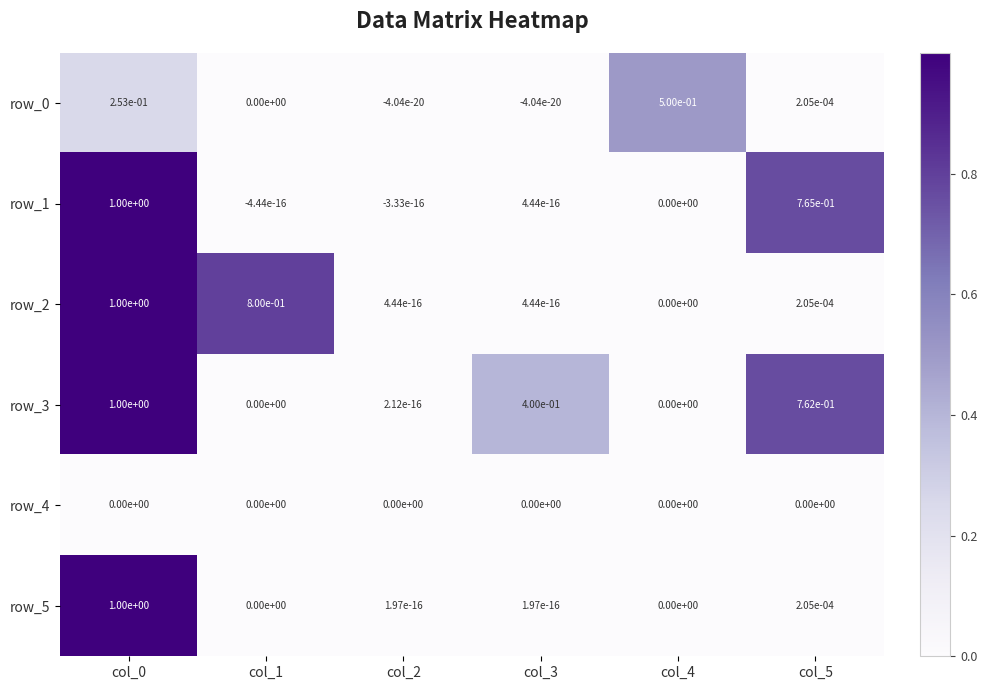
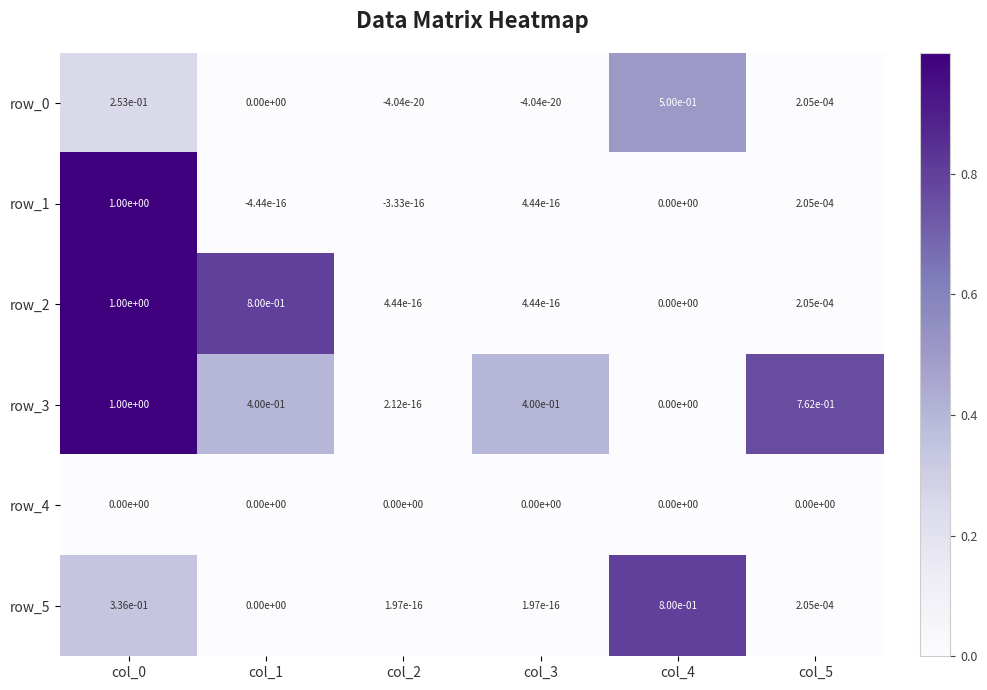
  {
    "row_0": {
      "col_0": "2.53e-01",
      "col_1": "0.00e+00",
      "col_2": "-4.04e-20",
      "col_3": "-4.04e-20",
      "col_4": "5.00e-01",
      "col_5": "2.05e-04"
    },
    "row_1": {
      "col_0": "1.00e+00",
      "col_1": "-4.44e-16",
      "col_2": "-3.33e-16",
      "col_3": "4.44e-16",
      "col_4": "0.00e+00",
-     "col_5": "7.65e-01"
+     "col_5": "2.05e-04"
    },
    "row_2": {
      "col_0": "1.00e+00",
      "col_1": "8.00e-01",
      "col_2": "4.44e-16",
      "col_3": "4.44e-16",
      "col_4": "0.00e+00",
      "col_5": "2.05e-04"
    },
    "row_3": {
      "col_0": "1.00e+00",
-     "col_1": "0.00e+00",
+     "col_1": "4.00e-01",
      "col_2": "2.12e-16",
      "col_3": "4.00e-01",
      "col_4": "0.00e+00",
      "col_5": "7.62e-01"
    },
    "row_4": {
      "col_0": "0.00e+00",
      "col_1": "0.00e+00",
      "col_2": "0.00e+00",
      "col_3": "0.00e+00",
      "col_4": "0.00e+00",
      "col_5": "0.00e+00"
    },
    "row_5": {
-     "col_0": "1.00e+00",
+     "col_0": "3.36e-01",
      "col_1": "0.00e+00",
      "col_2": "1.97e-16",
      "col_3": "1.97e-16",
-     "col_4": "0.00e+00",
+     "col_4": "8.00e-01",
      "col_5": "2.05e-04"
    }
  }
